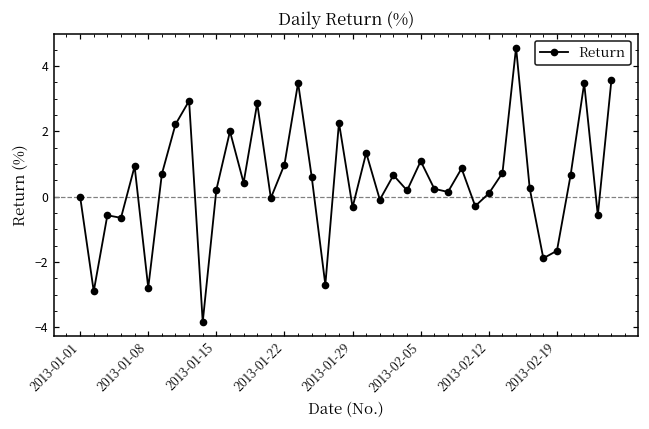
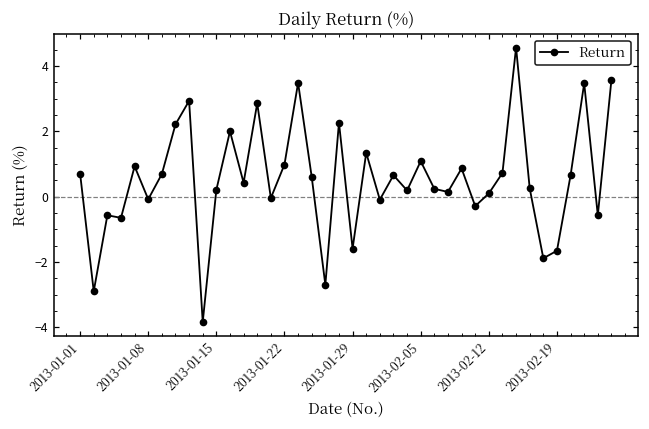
  {
-   "2013-01-01": 0.0,
-   "2013-01-08": -2.8,
+   "2013-01-01": 0.7,
+   "2013-01-08": -0.1,
    "2013-01-15": 0.2,
    "2013-01-22": 1.0,
-   "2013-01-29": -0.3,
+   "2013-01-29": -1.6,
    "2013-02-05": 1.1,
    "2013-02-12": 0.1,
    "2013-02-19": -1.7
  }
